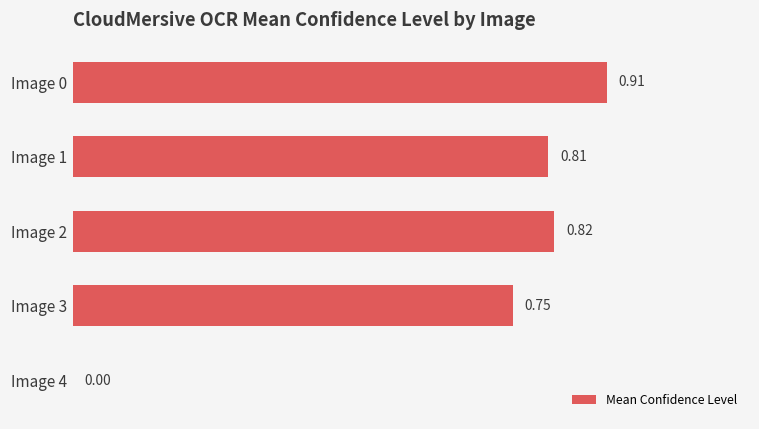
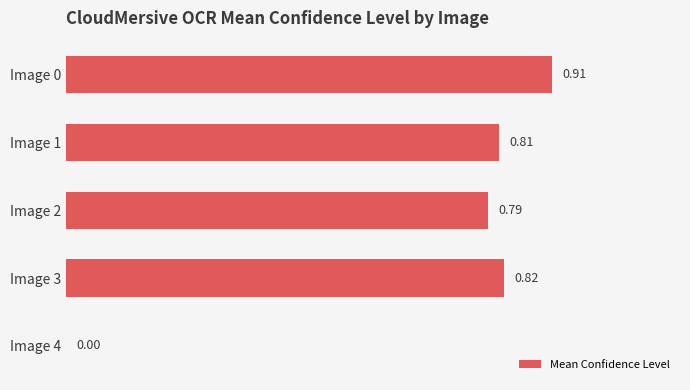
  {
    "Image 0": 0.91,
    "Image 1": 0.81,
-   "Image 2": 0.82,
-   "Image 3": 0.75,
+   "Image 2": 0.79,
+   "Image 3": 0.82,
    "Image 4": 0.00
  }
